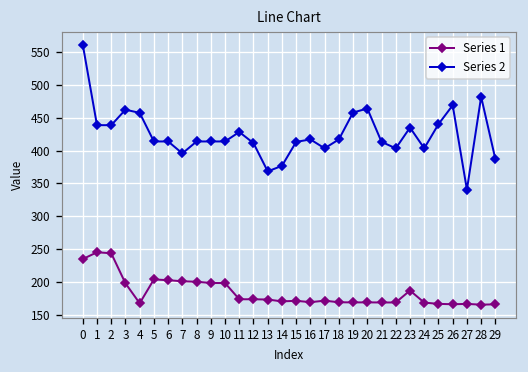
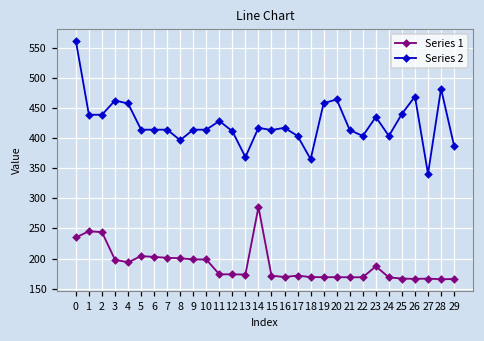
  {
    "Series 1": {
      "0": 240,
      "1": 250,
      "2": 240,
      "3": 200,
-     "4": 170,
+     "4": 190,
      "5": 200,
      "6": 200,
      "7": 200,
      "8": 200,
      "9": 200,
      "10": 200,
      "11": 170,
      "12": 170,
      "13": 170,
-     "14": 170,
+     "14": 290,
      "15": 170,
      "16": 170,
      "17": 170,
      "18": 170,
      "19": 170,
      "20": 170,
      "21": 170,
      "22": 170,
      "23": 190,
      "24": 170,
      "25": 170,
      "26": 170,
      "27": 170,
      "28": 170,
      "29": 170
    },
    "Series 2": {
      "0": 560,
      "1": 440,
      "2": 440,
      "3": 460,
      "4": 460,
      "5": 410,
      "6": 410,
-     "7": 400,
-     "8": 410,
+     "7": 410,
+     "8": 400,
      "9": 410,
      "10": 410,
      "11": 430,
      "12": 410,
      "13": 370,
-     "14": 380,
+     "14": 420,
      "15": 410,
      "16": 420,
      "17": 400,
-     "18": 420,
+     "18": 360,
      "19": 460,
      "20": 460,
      "21": 410,
      "22": 400,
      "23": 430,
      "24": 400,
      "25": 440,
      "26": 470,
      "27": 340,
      "28": 480,
      "29": 390
    }
  }
